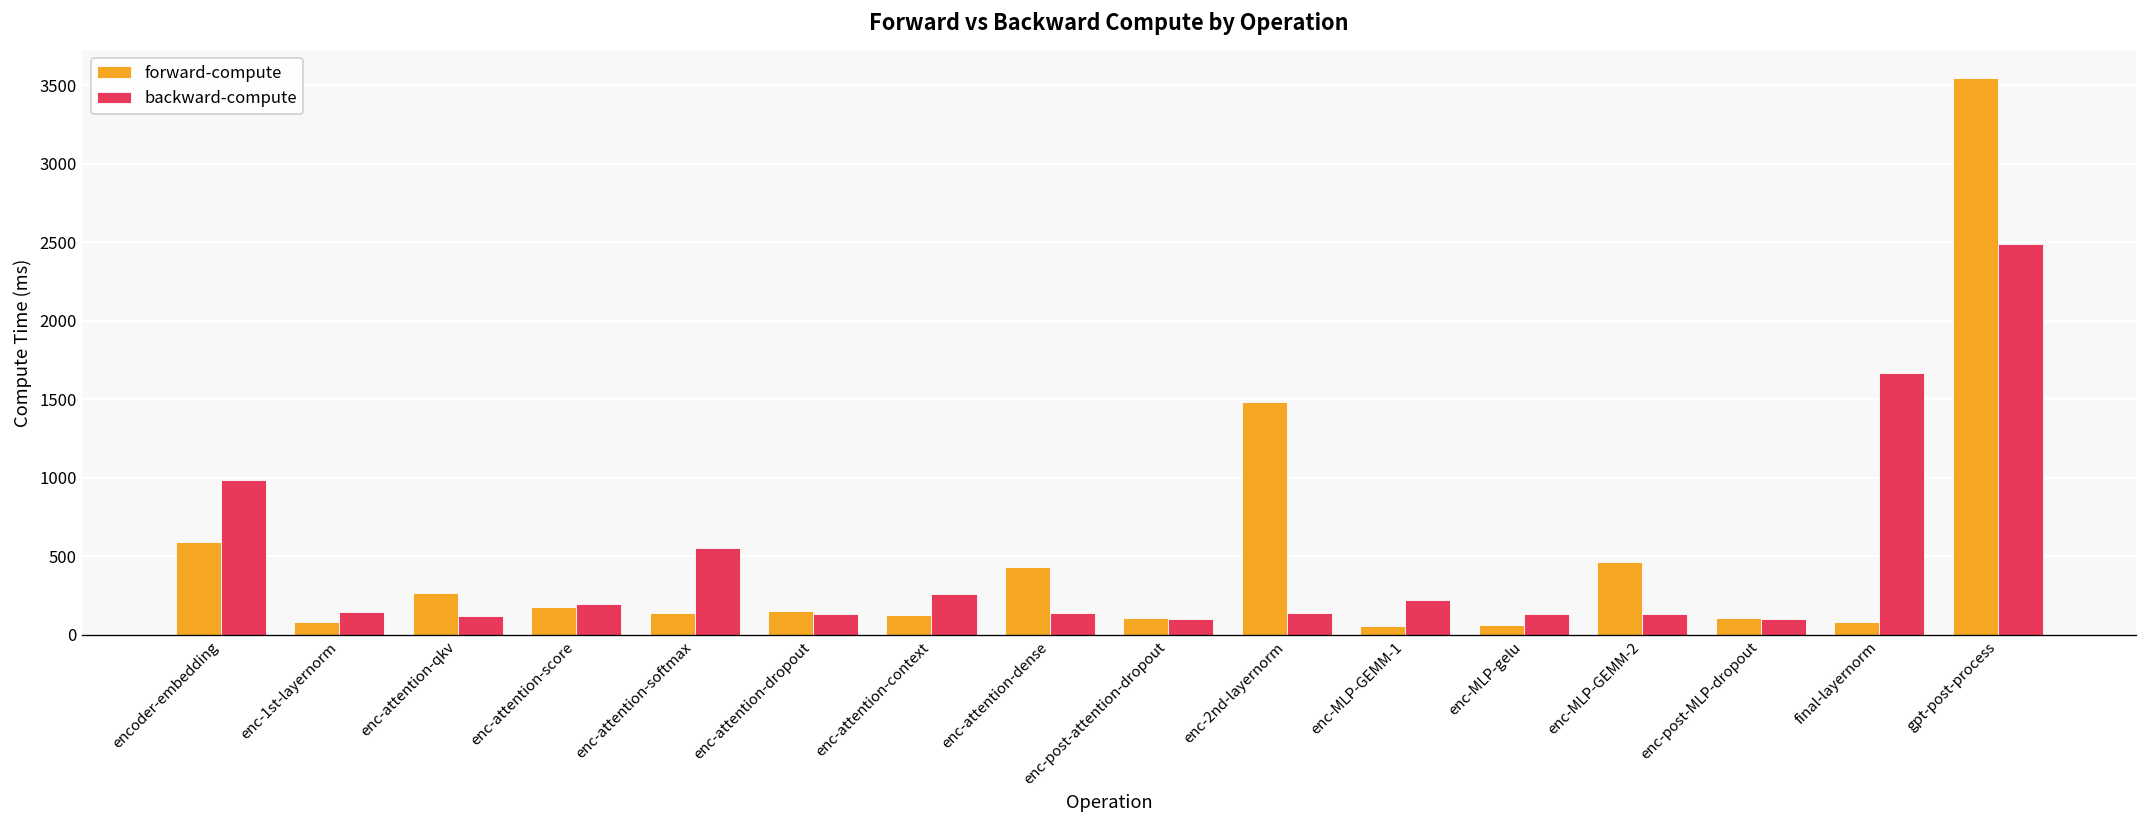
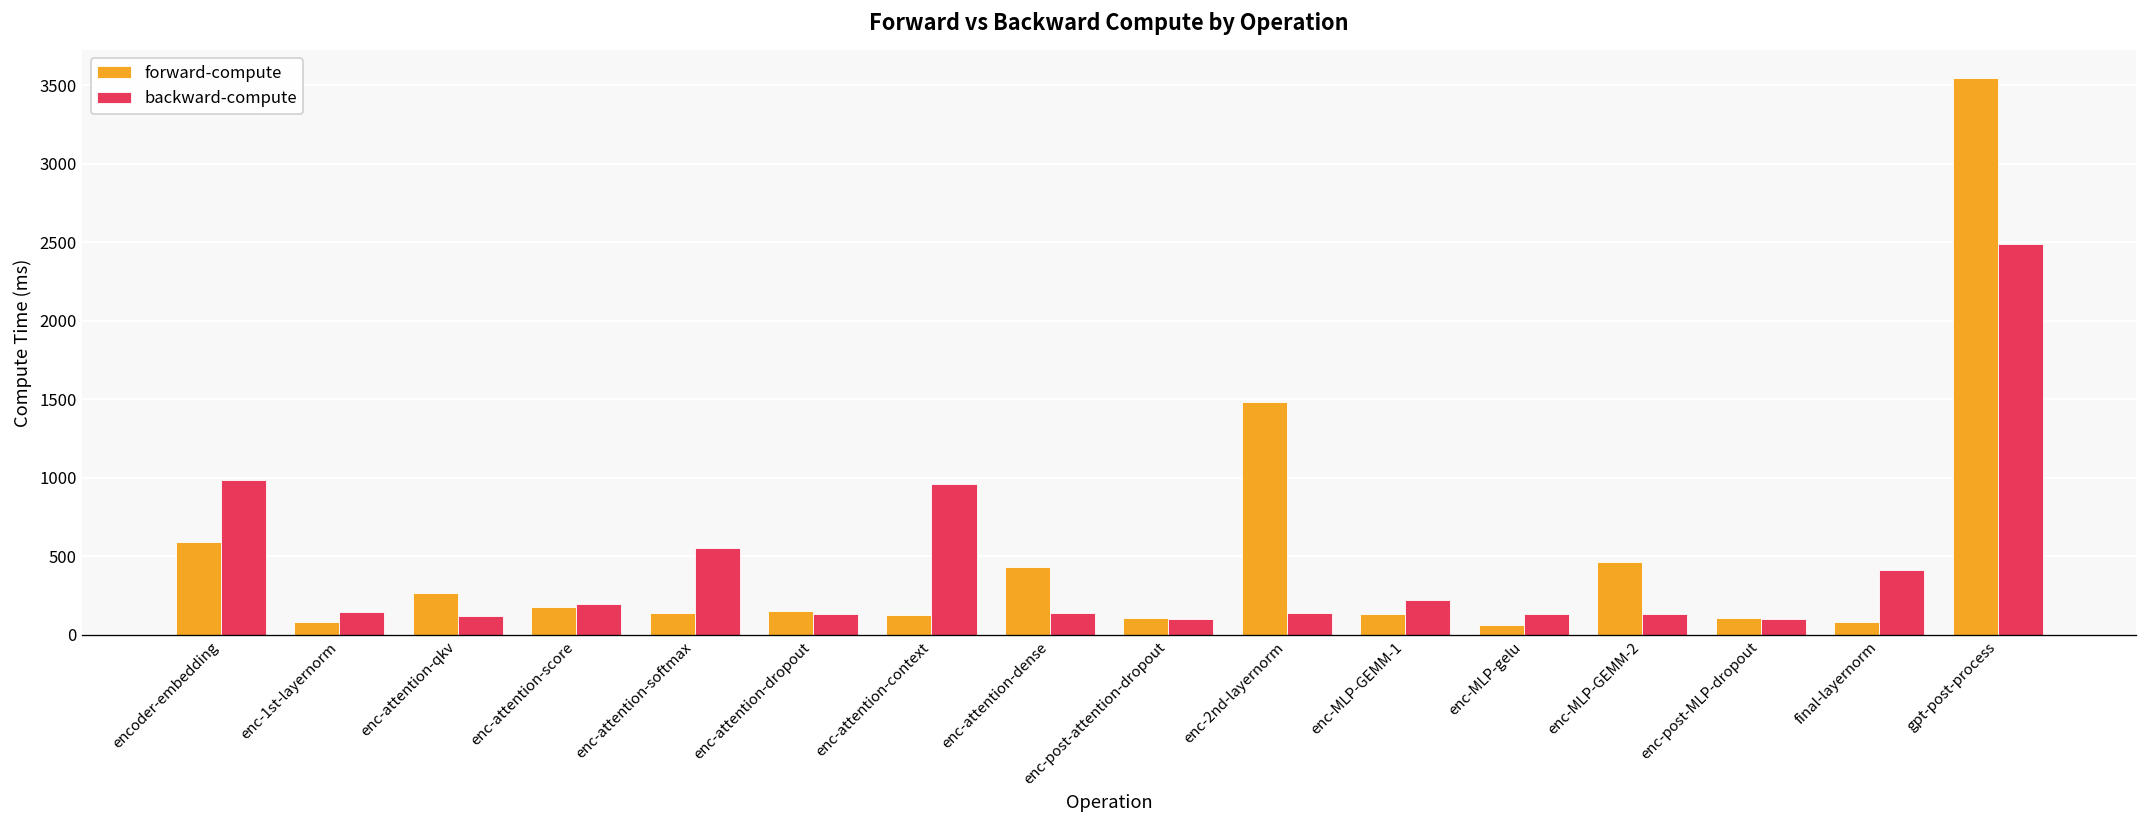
  {
    "forward-compute": {
      "encoder-embedding": 590,
      "enc-1st-layernorm": 80,
      "enc-attention-qkv": 270,
      "enc-attention-score": 180,
      "enc-attention-softmax": 140,
      "enc-attention-dropout": 150,
      "enc-attention-context": 120,
      "enc-attention-dense": 430,
      "enc-post-attention-dropout": 110,
      "enc-2nd-layernorm": 1480,
-     "enc-MLP-GEMM-1": 60,
+     "enc-MLP-GEMM-1": 130,
      "enc-MLP-gelu": 60,
      "enc-MLP-GEMM-2": 470,
      "enc-post-MLP-dropout": 110,
      "final-layernorm": 80,
      "gpt-post-process": 3550
    },
    "backward-compute": {
      "encoder-embedding": 990,
      "enc-1st-layernorm": 140,
      "enc-attention-qkv": 120,
      "enc-attention-score": 200,
      "enc-attention-softmax": 550,
      "enc-attention-dropout": 130,
-     "enc-attention-context": 260,
+     "enc-attention-context": 960,
      "enc-attention-dense": 140,
      "enc-post-attention-dropout": 100,
      "enc-2nd-layernorm": 140,
      "enc-MLP-GEMM-1": 220,
      "enc-MLP-gelu": 130,
      "enc-MLP-GEMM-2": 130,
      "enc-post-MLP-dropout": 100,
-     "final-layernorm": 1660,
+     "final-layernorm": 410,
      "gpt-post-process": 2490
    }
  }
